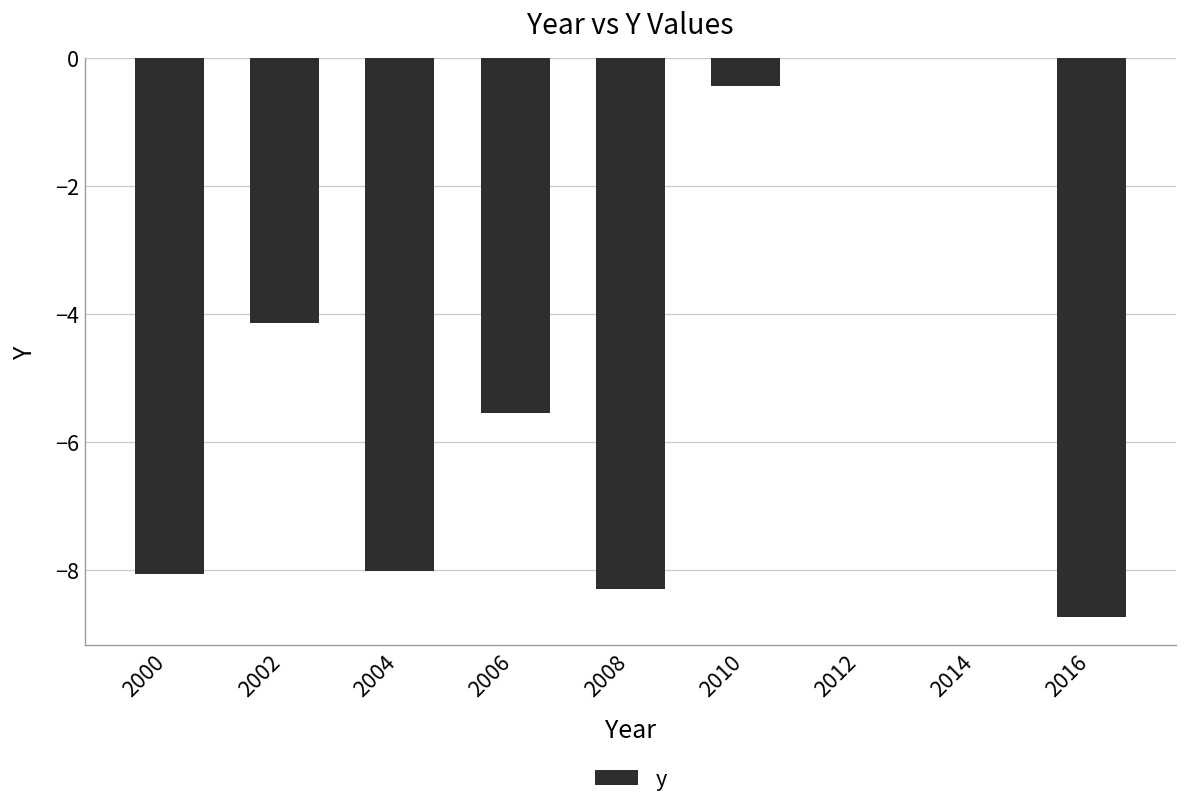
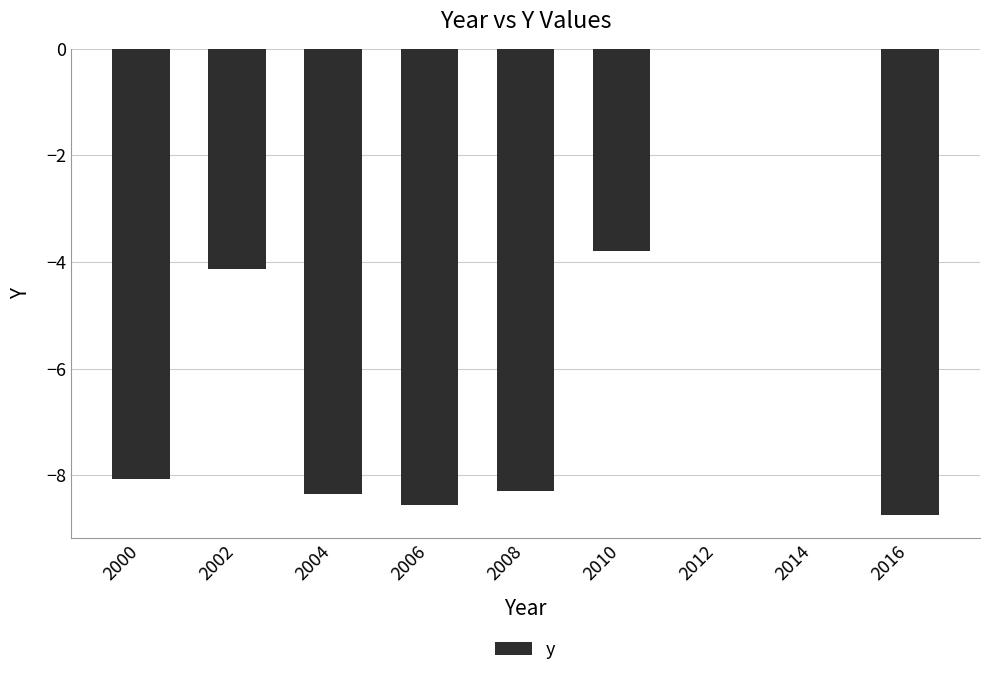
  {
    "2000": -8.1,
    "2002": -4.1,
-   "2004": -8.0,
-   "2006": -5.5,
+   "2004": -8.4,
+   "2006": -8.6,
    "2008": -8.3,
-   "2010": -0.4,
+   "2010": -3.8,
    "2012": 0.0,
    "2014": 0.0,
    "2016": -8.7
  }
